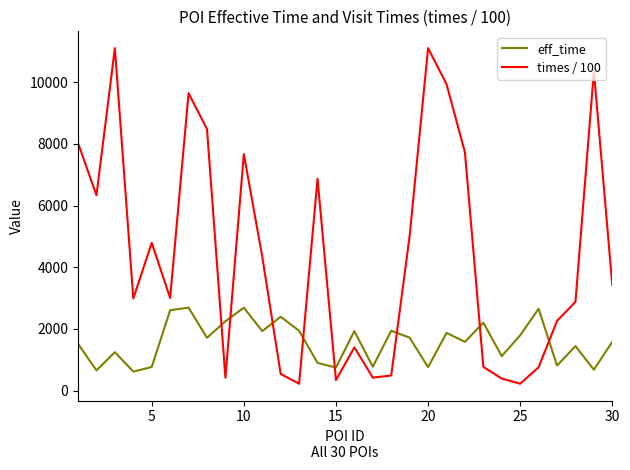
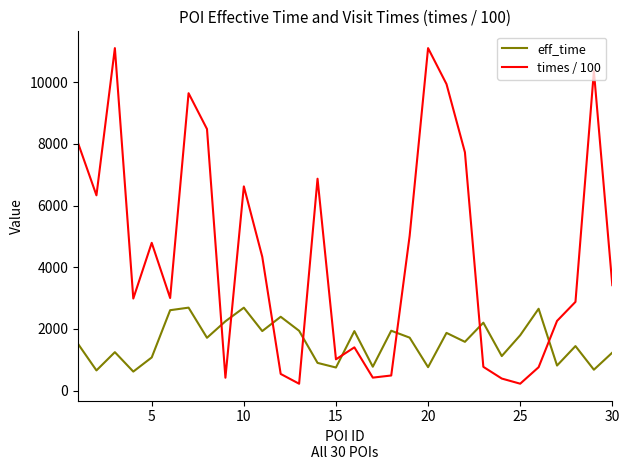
  {
    "eff_time": {
-     "5": 800,
+     "5": 1100,
      "10": 2700,
      "15": 700,
      "20": 800,
      "25": 1800,
-     "30": 1600
+     "30": 1200
    },
    "times / 100": {
      "5": 4800,
-     "10": 7700,
-     "15": 300,
+     "10": 6600,
+     "15": 1000,
      "20": 11100,
      "25": 200,
      "30": 3400
    }
  }
